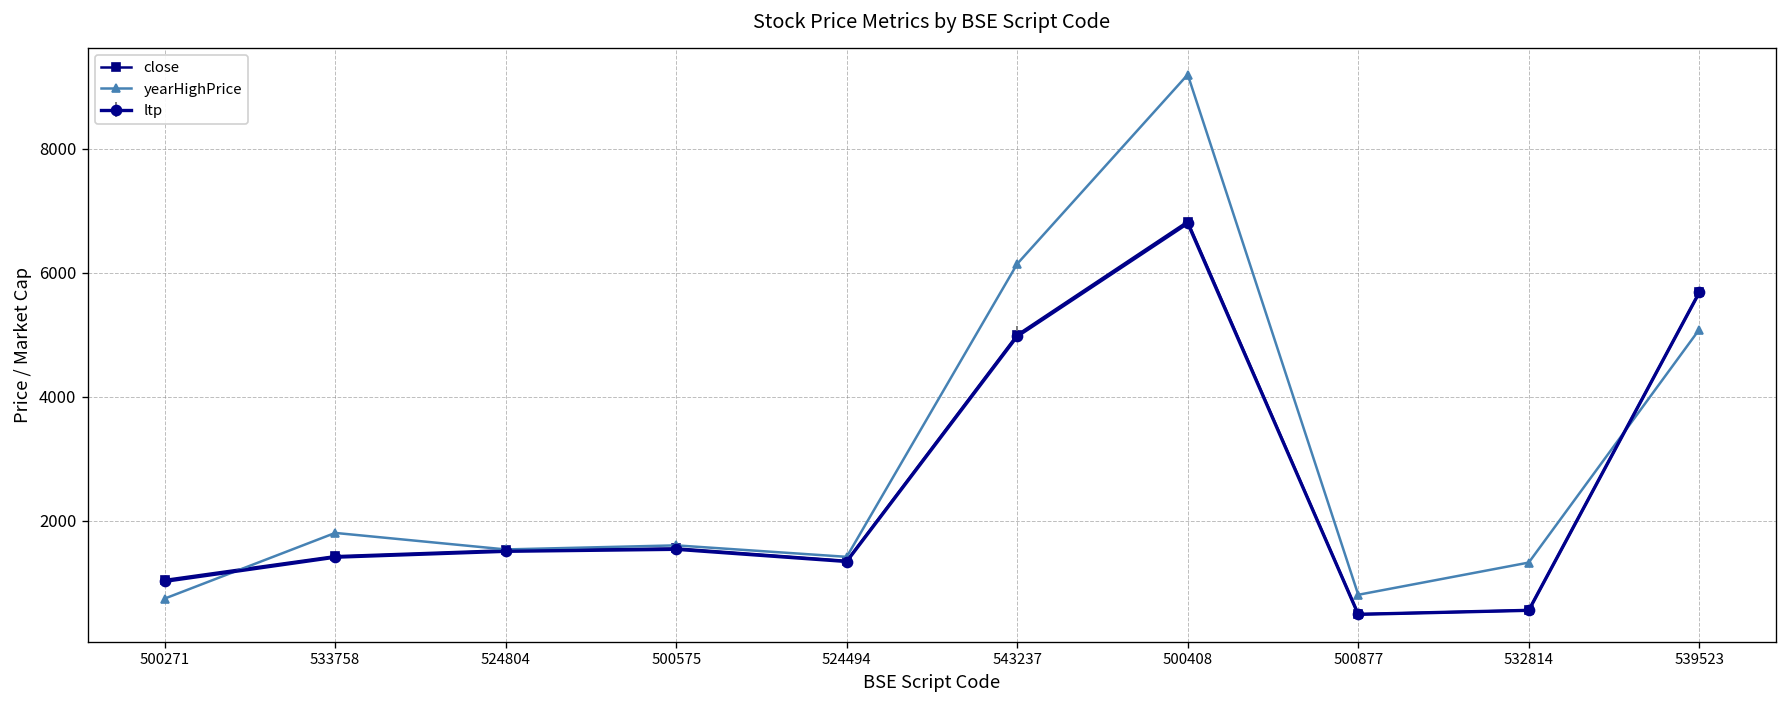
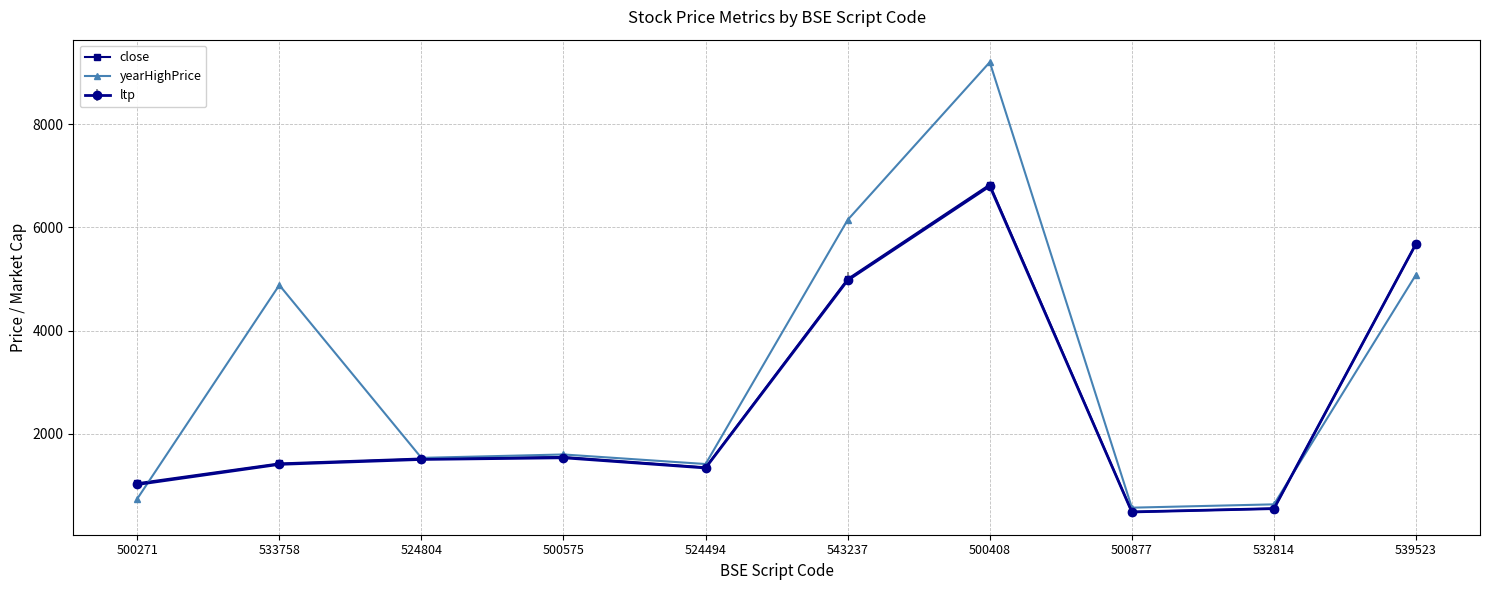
  {
    "yearHighPrice": {
      "500271": 700,
-     "533758": 1800,
+     "533758": 4900,
      "524494": 1400,
      "543237": 6100,
      "500408": 9200,
-     "500877": 800,
-     "532814": 1300,
+     "500877": 600,
+     "532814": 600,
      "539523": 5100
    }
  }
